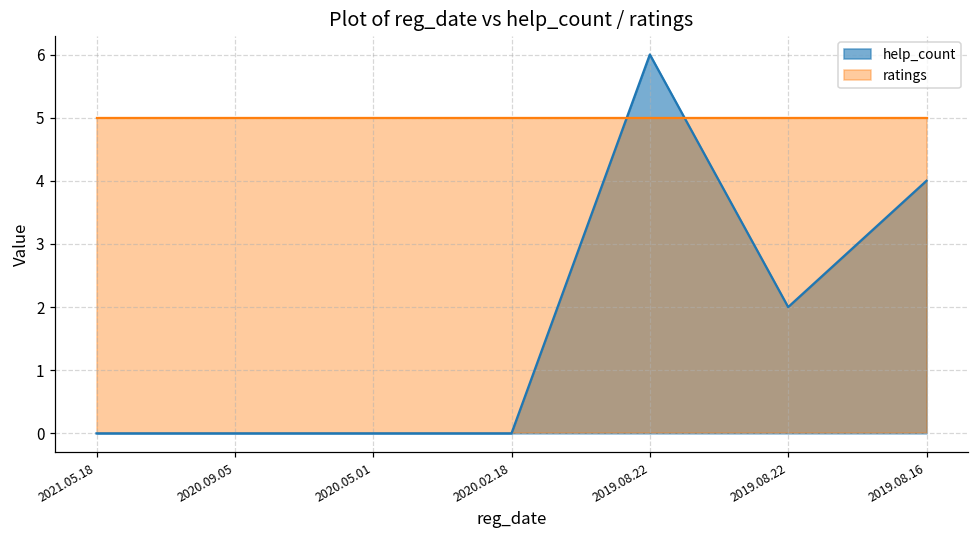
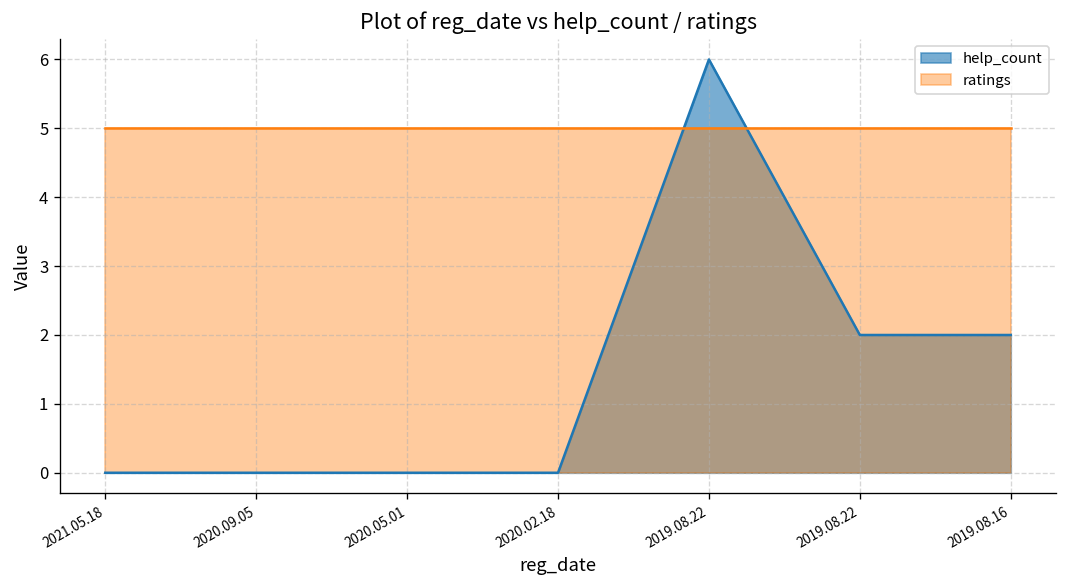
  {
    "help_count": {
      "2021.05.18": 0,
      "2020.09.05": 0,
      "2020.05.01": 0,
      "2020.02.18": 0,
-     "2019.08.16": 4
+     "2019.08.16": 2
    },
    "ratings": {
      "2021.05.18": 5,
      "2020.09.05": 5,
      "2020.05.01": 5,
      "2020.02.18": 5,
      "2019.08.16": 5
    }
  }
